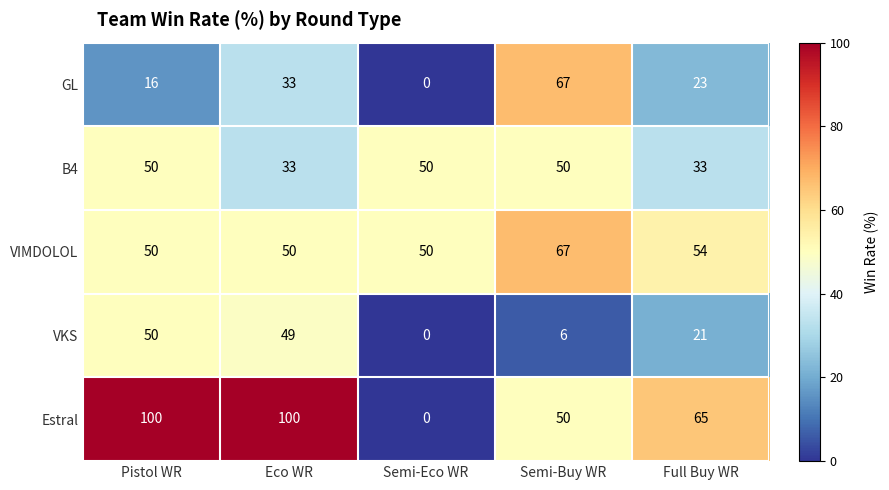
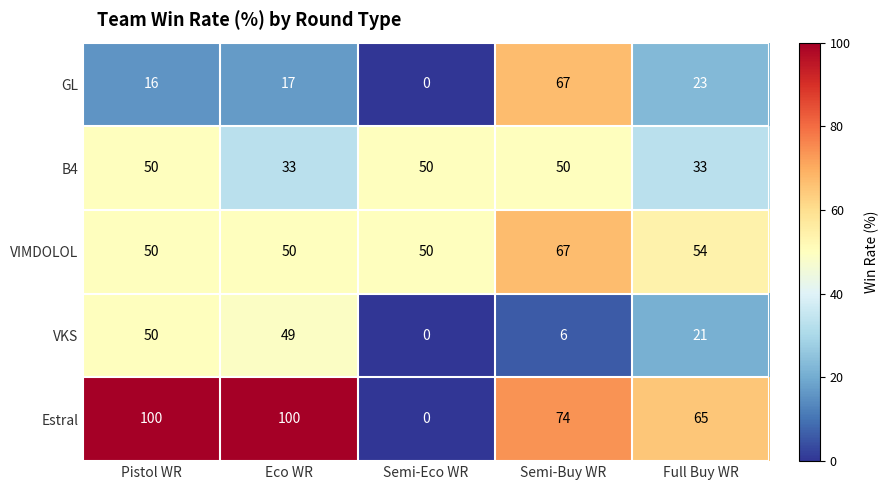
  {
    "GL": {
      "Pistol WR": 16,
-     "Eco WR": 33,
+     "Eco WR": 17,
      "Semi-Eco WR": 0,
      "Semi-Buy WR": 67,
      "Full Buy WR": 23
    },
    "B4": {
      "Pistol WR": 50,
      "Eco WR": 33,
      "Semi-Eco WR": 50,
      "Semi-Buy WR": 50,
      "Full Buy WR": 33
    },
    "VIMDOLOL": {
      "Pistol WR": 50,
      "Eco WR": 50,
      "Semi-Eco WR": 50,
      "Semi-Buy WR": 67,
      "Full Buy WR": 54
    },
    "VKS": {
      "Pistol WR": 50,
      "Eco WR": 49,
      "Semi-Eco WR": 0,
      "Semi-Buy WR": 6,
      "Full Buy WR": 21
    },
    "Estral": {
      "Pistol WR": 100,
      "Eco WR": 100,
      "Semi-Eco WR": 0,
-     "Semi-Buy WR": 50,
+     "Semi-Buy WR": 74,
      "Full Buy WR": 65
    }
  }
